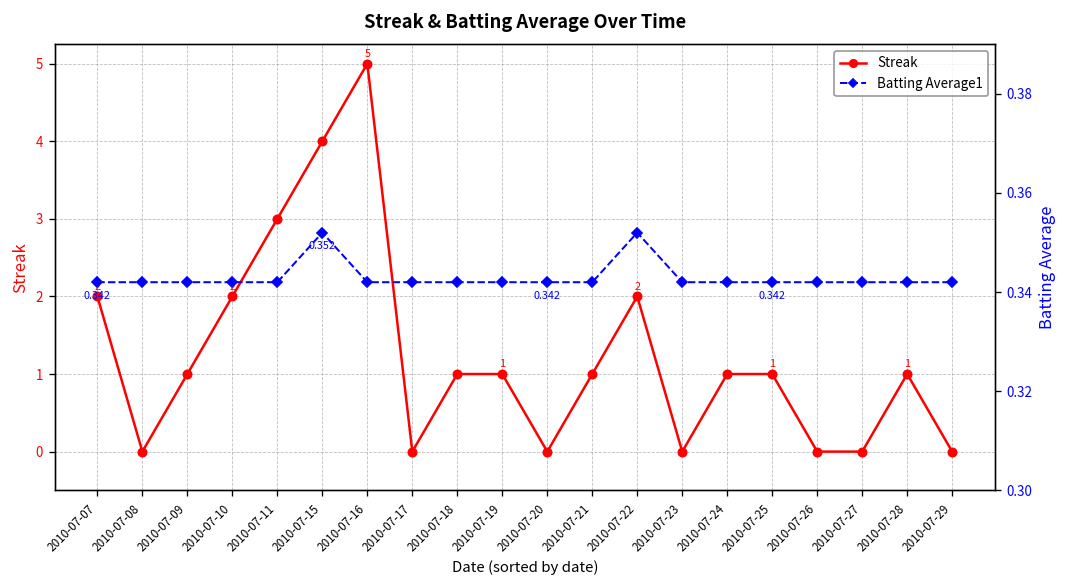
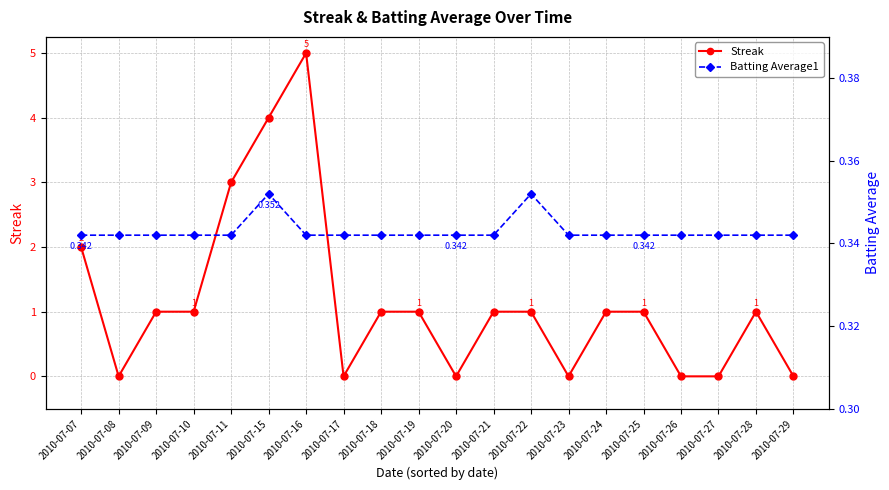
  {
    "Streak": {
-     "2010-07-10": 2,
+     "2010-07-10": 1,
      "2010-07-16": 5,
      "2010-07-19": 1,
-     "2010-07-22": 2,
+     "2010-07-22": 1,
      "2010-07-25": 1,
      "2010-07-28": 1
    },
    "Batting Average1": {
      "2010-07-15": 0.352,
      "2010-07-20": 0.342,
      "2010-07-25": 0.342
    }
  }
